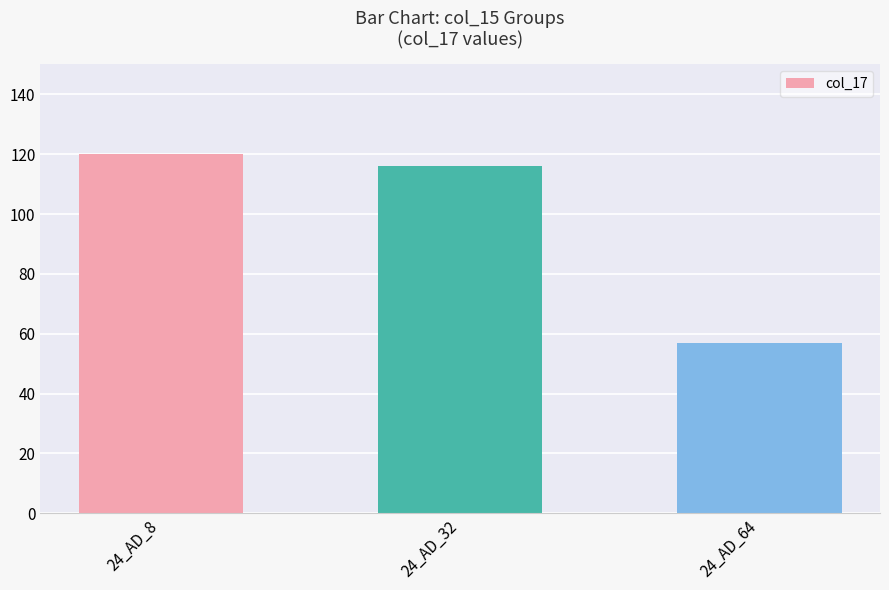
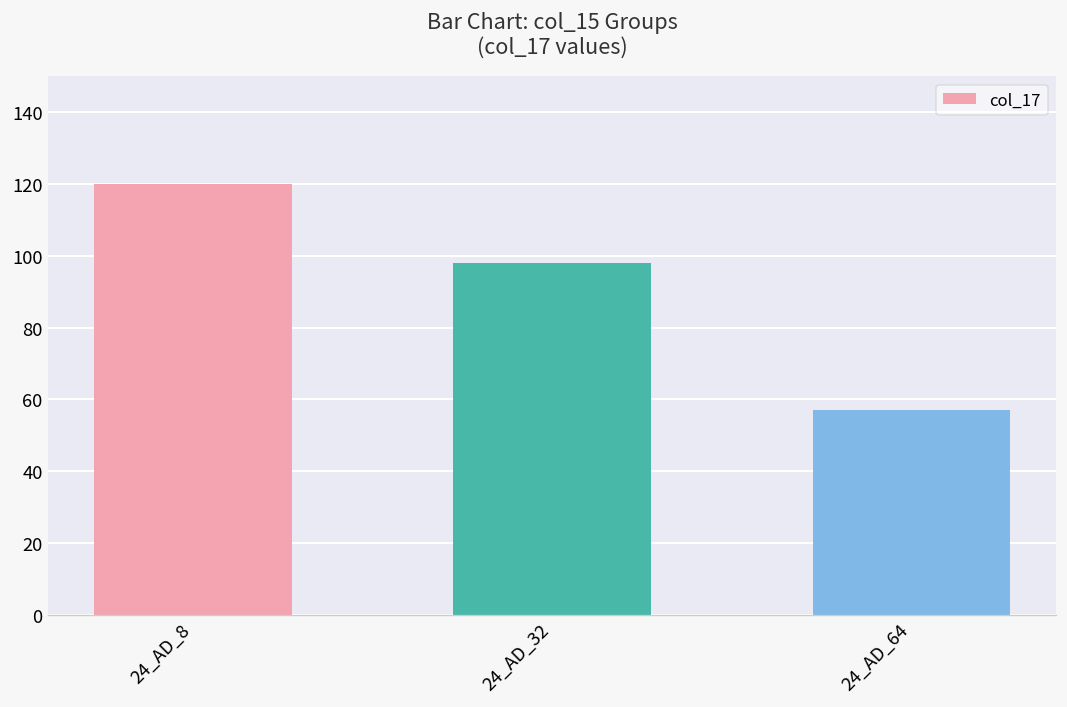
  {
    "24_AD_8": 120,
-   "24_AD_32": 116,
+   "24_AD_32": 98,
    "24_AD_64": 57
  }
